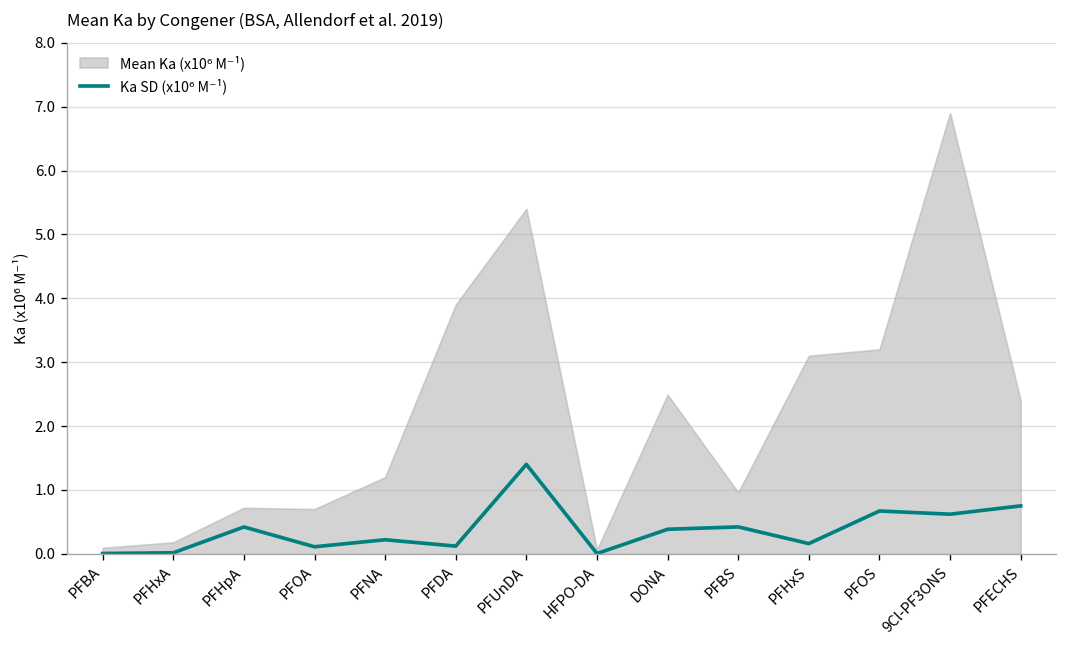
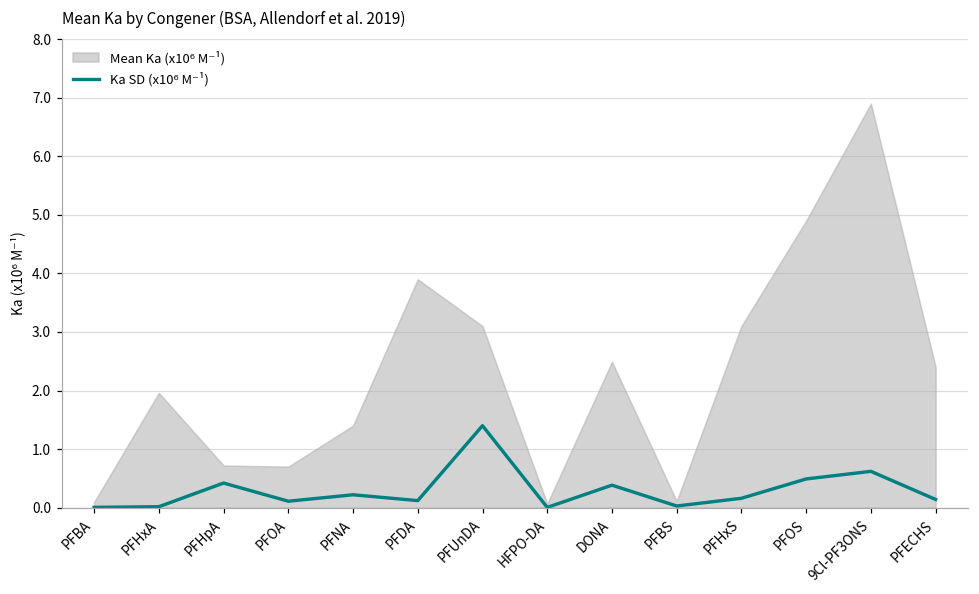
  {
    "Ka SD (x10⁶ M⁻¹)": {
      "PFBA": 0.0,
      "PFHxA": 0.0,
      "PFHpA": 0.4,
      "PFOA": 0.1,
      "PFNA": 0.2,
      "PFDA": 0.1,
      "PFUnDA": 1.4,
      "HFPO-DA": 0.0,
      "DONA": 0.4,
-     "PFBS": 0.4,
+     "PFBS": 0.0,
      "PFHxS": 0.2,
-     "PFOS": 0.7,
+     "PFOS": 0.5,
      "9Cl-PF3ONS": 0.6,
-     "PFECHS": 0.8
+     "PFECHS": 0.1
    },
    "Mean Ka (x10⁶ M⁻¹)": {
      "PFBA": 0.1,
-     "PFHxA": 0.2,
+     "PFHxA": 2.0,
      "PFHpA": 0.7,
      "PFOA": 0.7,
-     "PFNA": 1.2,
+     "PFNA": 1.4,
      "PFDA": 3.9,
-     "PFUnDA": 5.4,
+     "PFUnDA": 3.1,
      "HFPO-DA": 0.1,
      "DONA": 2.5,
-     "PFBS": 1.0,
+     "PFBS": 0.1,
      "PFHxS": 3.1,
-     "PFOS": 3.2,
+     "PFOS": 4.9,
      "9Cl-PF3ONS": 6.9,
      "PFECHS": 2.4
    }
  }
